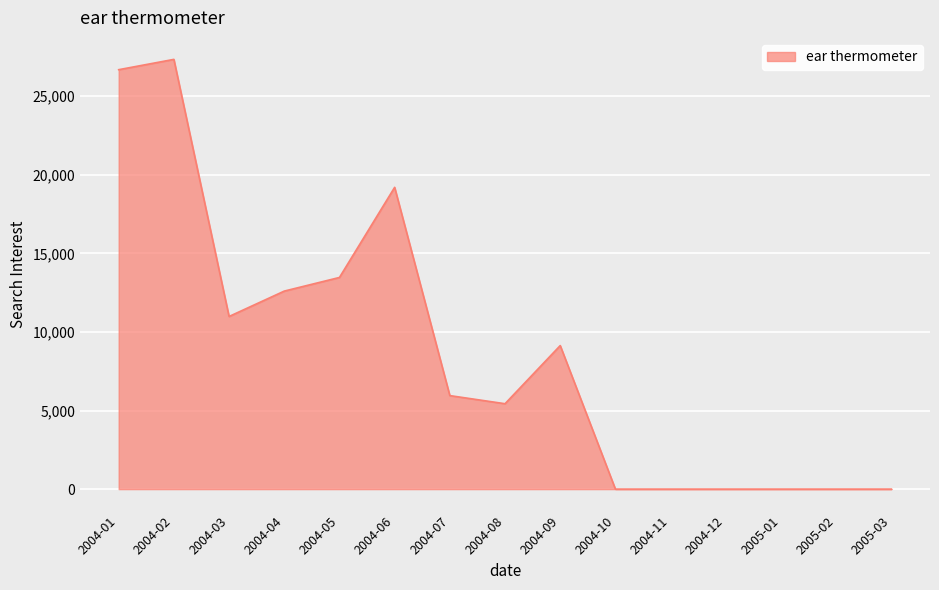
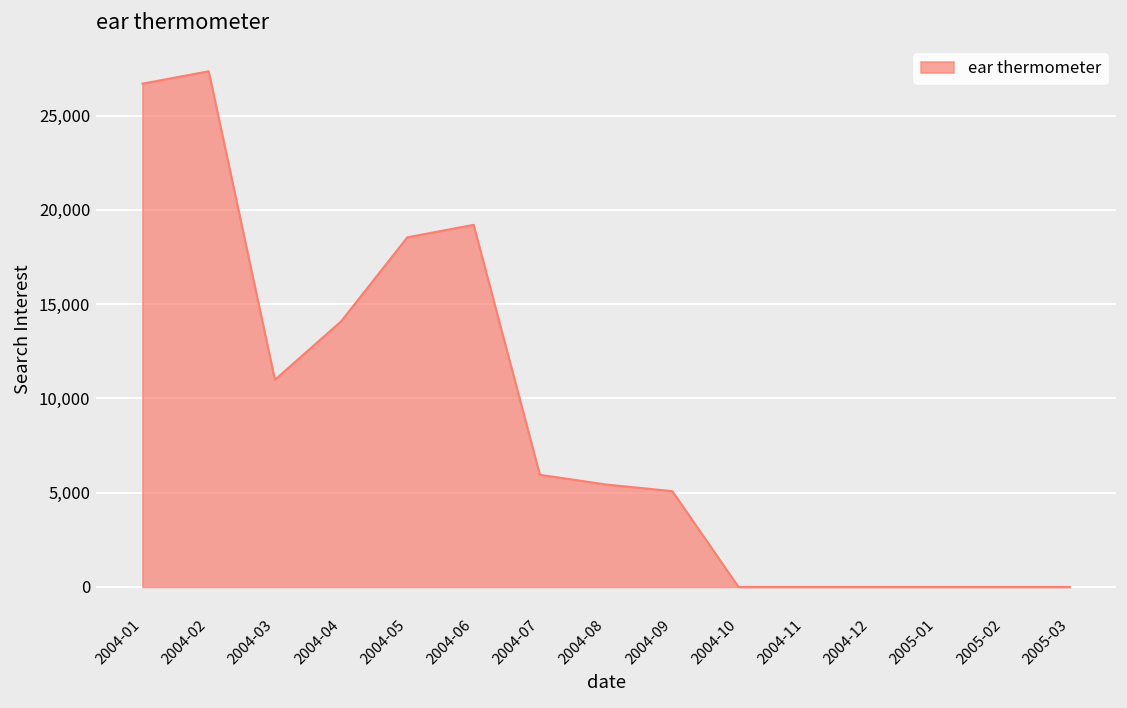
  {
    "2004-01": "26,700",
    "2004-02": "27,300",
    "2004-03": "11,000",
-   "2004-04": "12,600",
-   "2004-05": "13,500",
+   "2004-04": "14,100",
+   "2004-05": "18,500",
    "2004-06": "19,200",
    "2004-07": "6,000",
    "2004-08": "5,400",
-   "2004-09": "9,100",
+   "2004-09": "5,100",
    "2004-10": "0",
    "2004-11": "0",
    "2004-12": "0",
    "2005-01": "0",
    "2005-02": "0",
    "2005-03": "0"
  }
